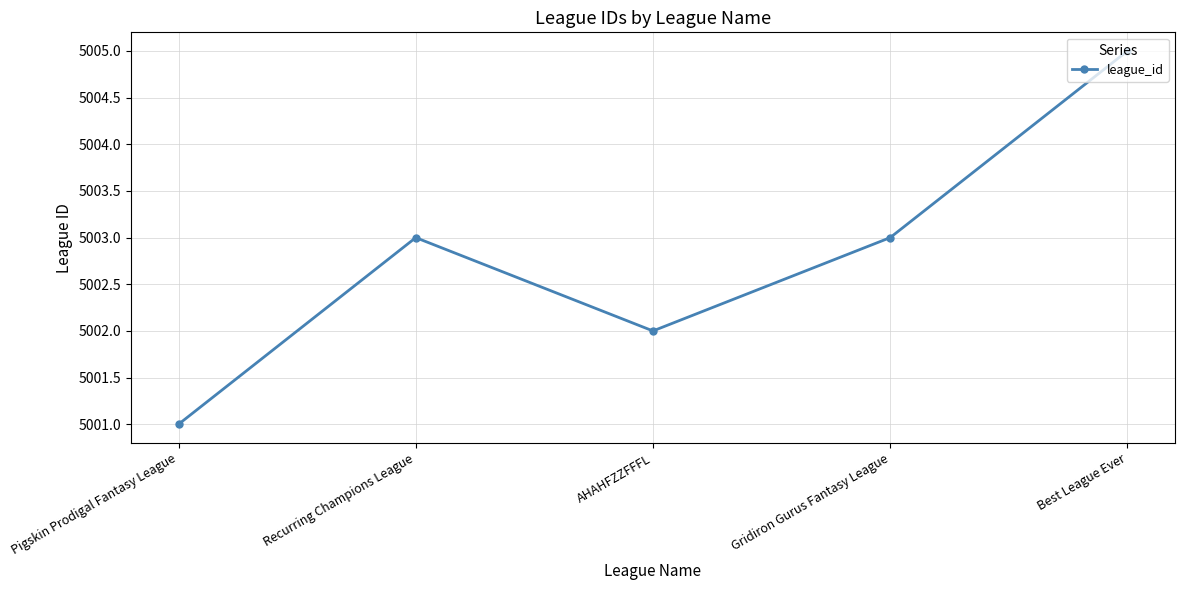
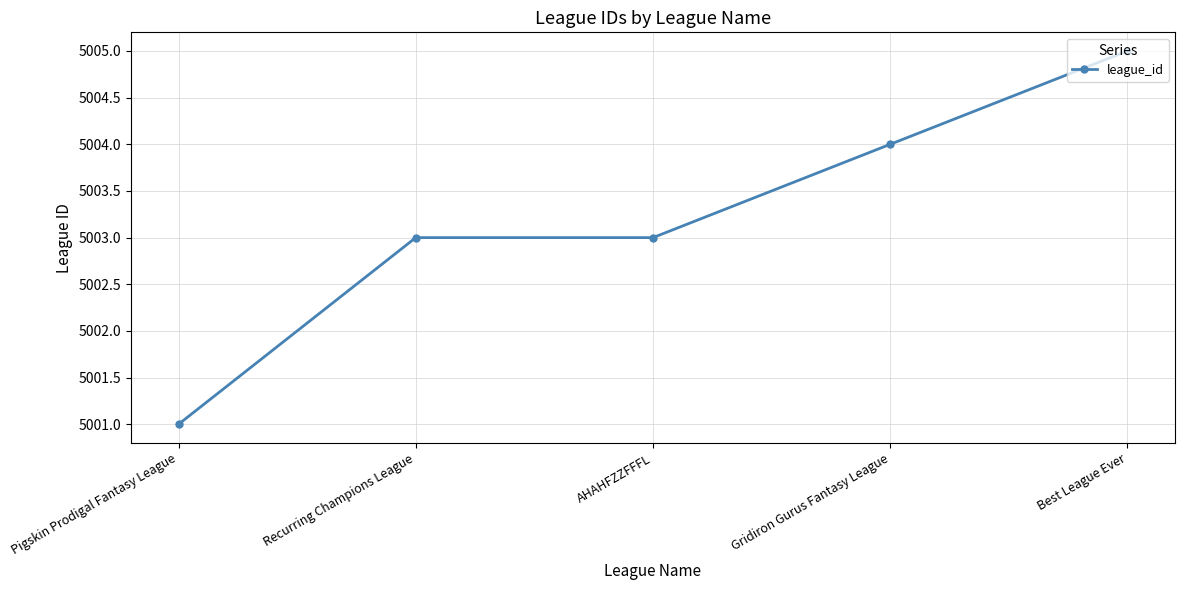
  {
    "Pigskin Prodigal Fantasy League": 5001,
    "Recurring Champions League": 5003,
-   "AHAHFZZFFFL": 5002,
-   "Gridiron Gurus Fantasy League": 5003
+   "AHAHFZZFFFL": 5003,
+   "Gridiron Gurus Fantasy League": 5004
  }
